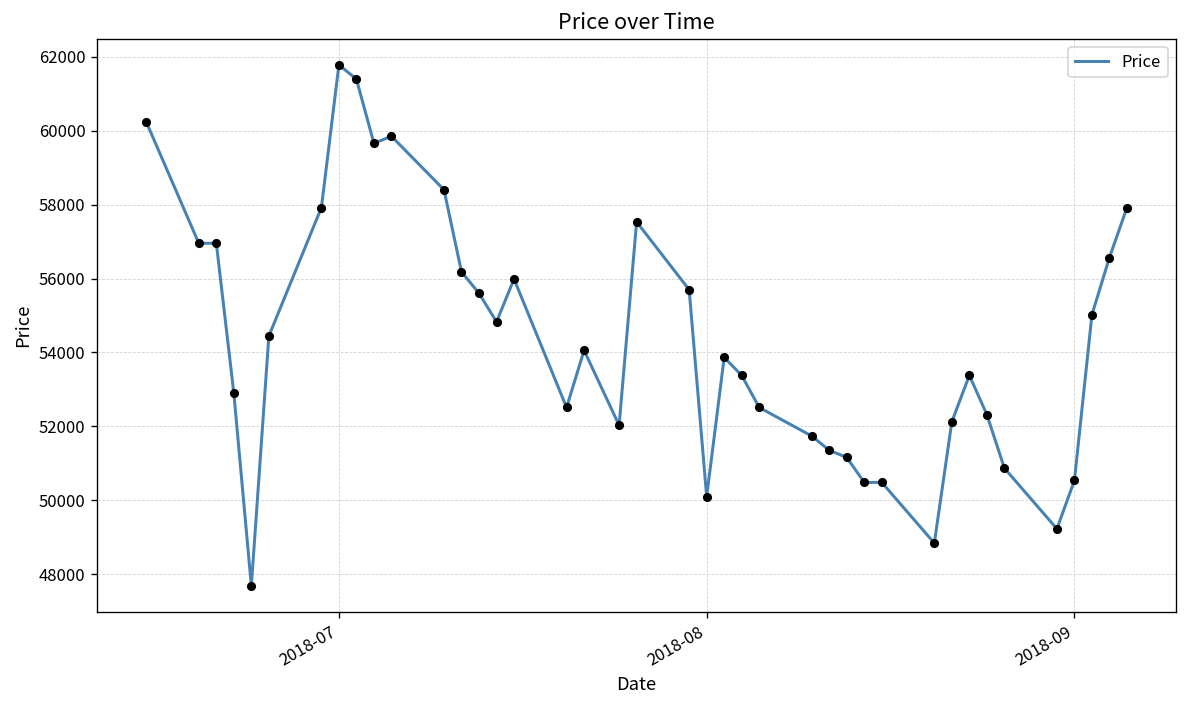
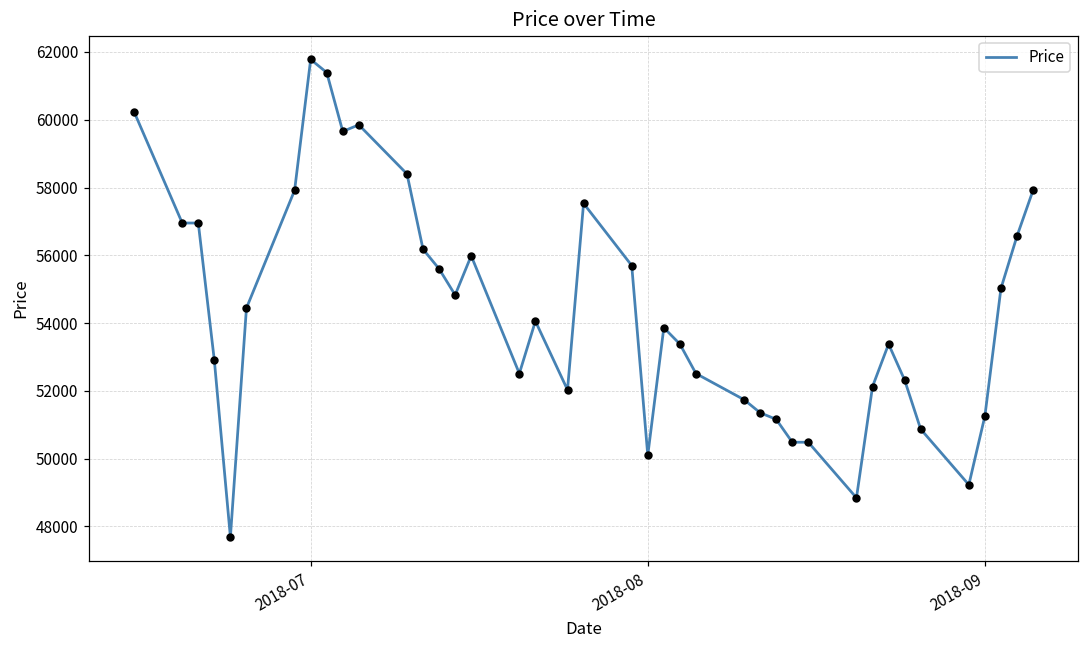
  {
    "2018-07": 61800,
    "2018-08": 50100,
-   "2018-09": 50500
+   "2018-09": 51300
  }
